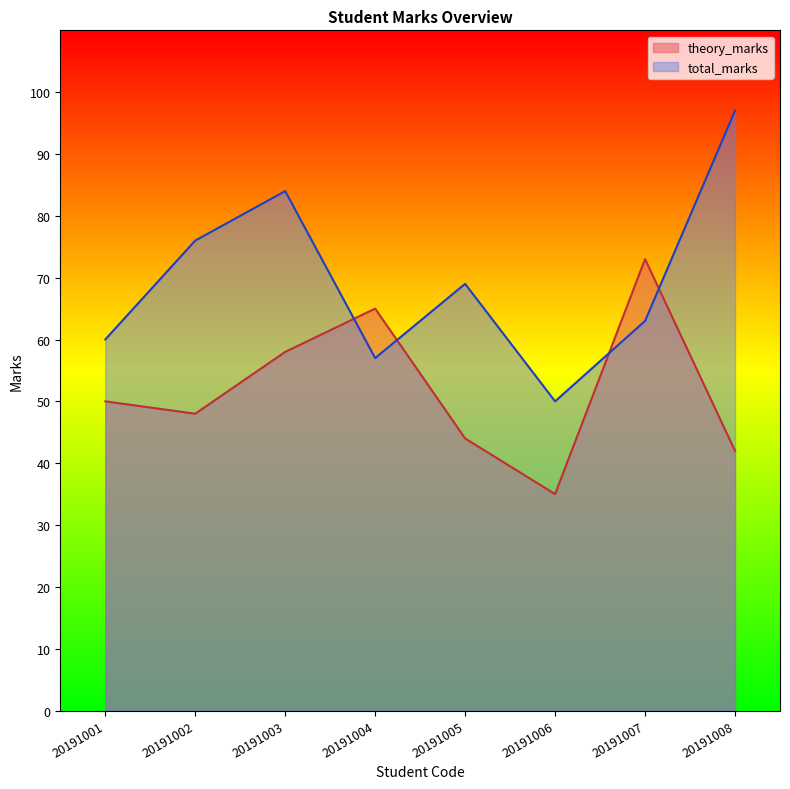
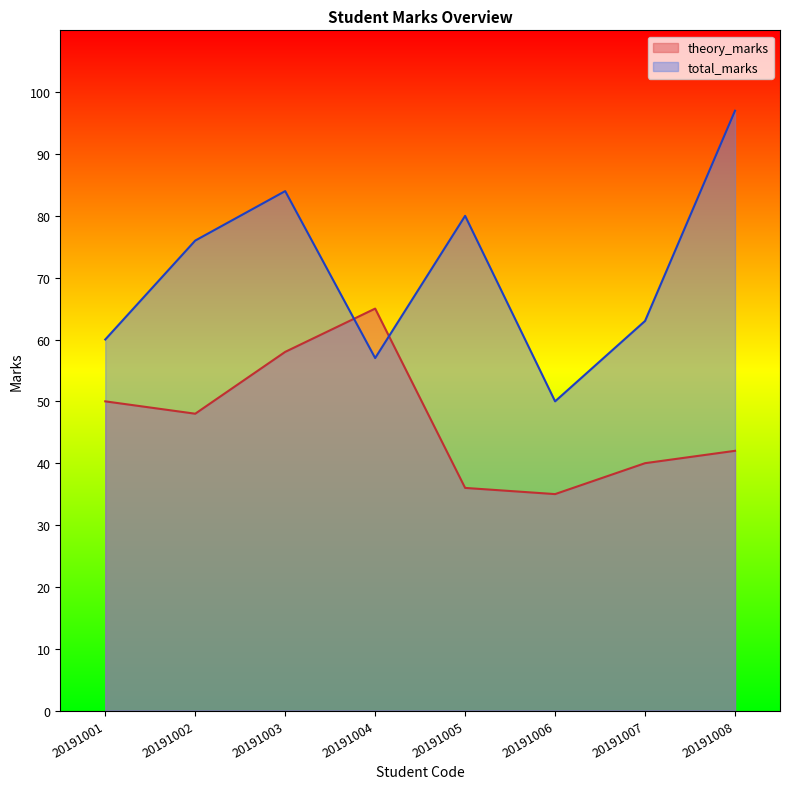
  {
    "theory_marks": {
      "20191001": 50,
      "20191002": 48,
      "20191003": 58,
      "20191004": 65,
-     "20191005": 44,
+     "20191005": 36,
      "20191006": 35,
-     "20191007": 73,
+     "20191007": 40,
      "20191008": 42
    },
    "total_marks": {
      "20191001": 60,
      "20191002": 76,
      "20191003": 84,
      "20191004": 57,
-     "20191005": 69,
+     "20191005": 80,
      "20191006": 50,
      "20191007": 63,
      "20191008": 97
    }
  }
